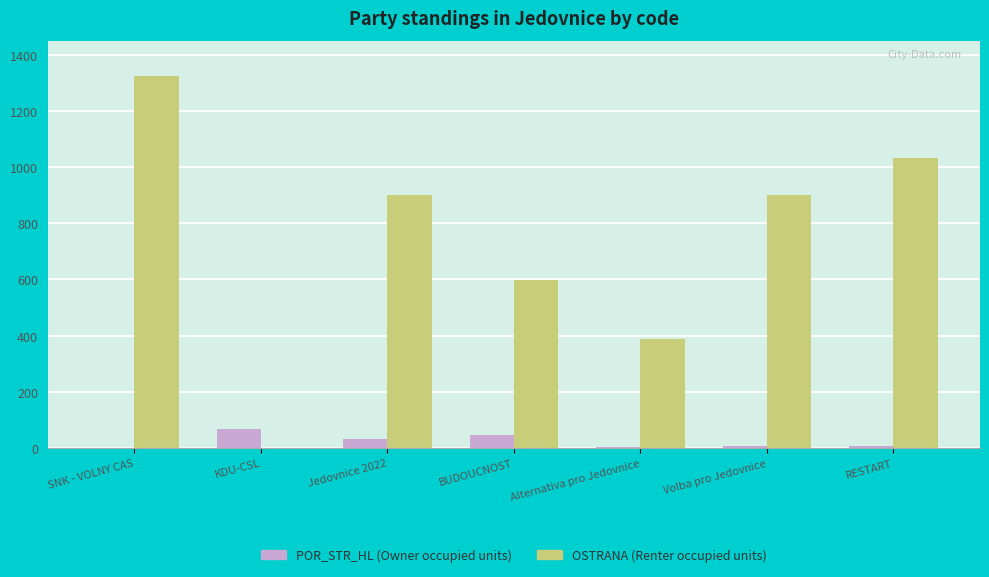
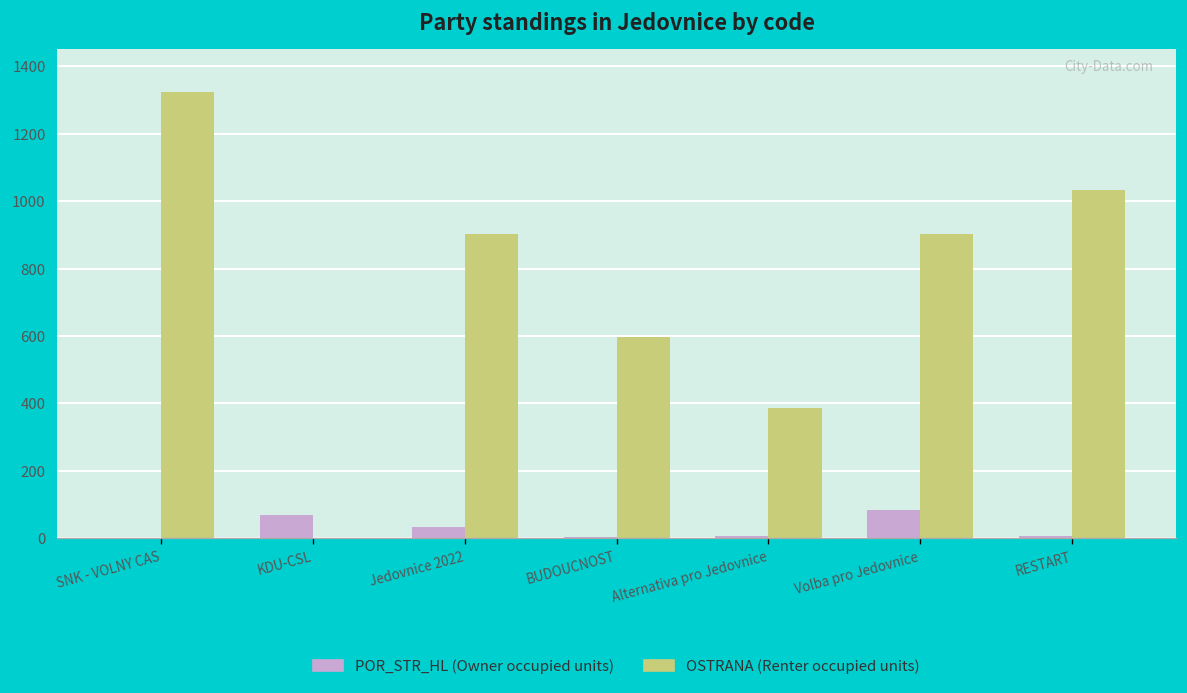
  {
    "POR_STR_HL (Owner occupied units)": {
      "KDU-CSL": 70,
      "Jedovnice 2022": 30,
-     "BUDOUCNOST": 50,
-     "Volba pro Jedovnice": 10
+     "BUDOUCNOST": 0,
+     "Volba pro Jedovnice": 80
    },
    "OSTRANA (Renter occupied units)": {
      "SNK - VOLNY CAS": 1330,
      "Jedovnice 2022": 900,
      "BUDOUCNOST": 600,
      "Alternativa pro Jedovnice": 390,
      "Volba pro Jedovnice": 900,
      "RESTART": 1030
    }
  }
